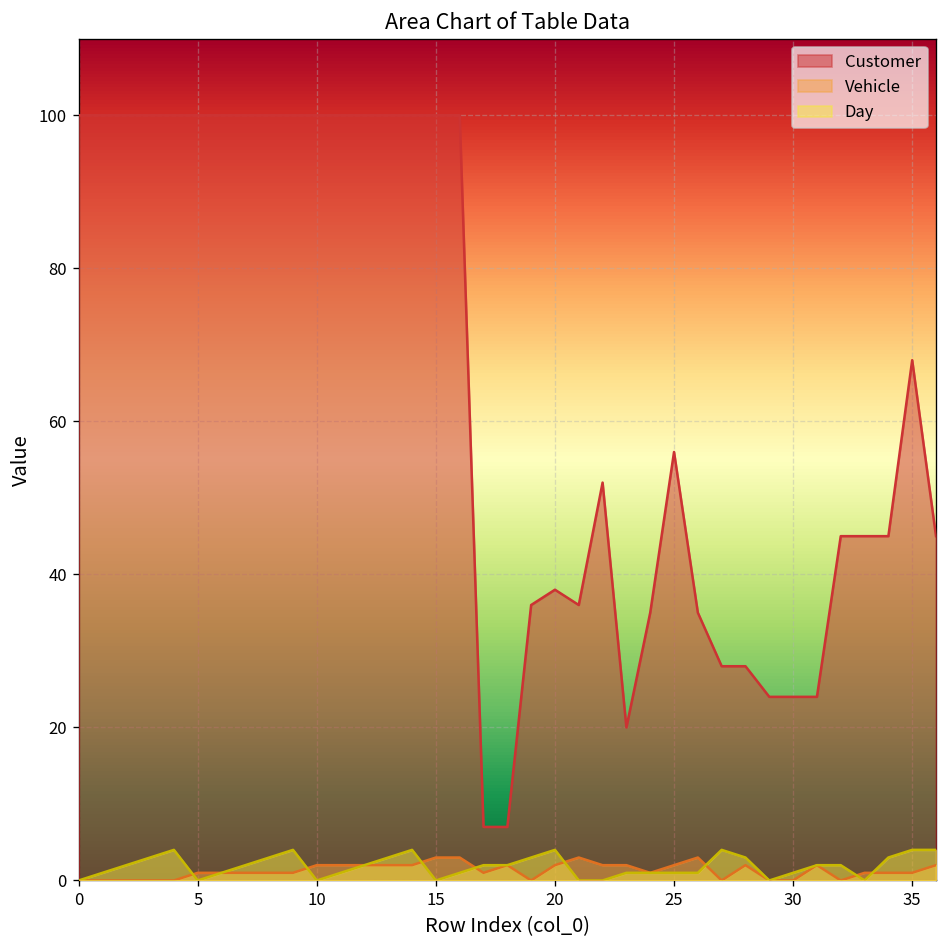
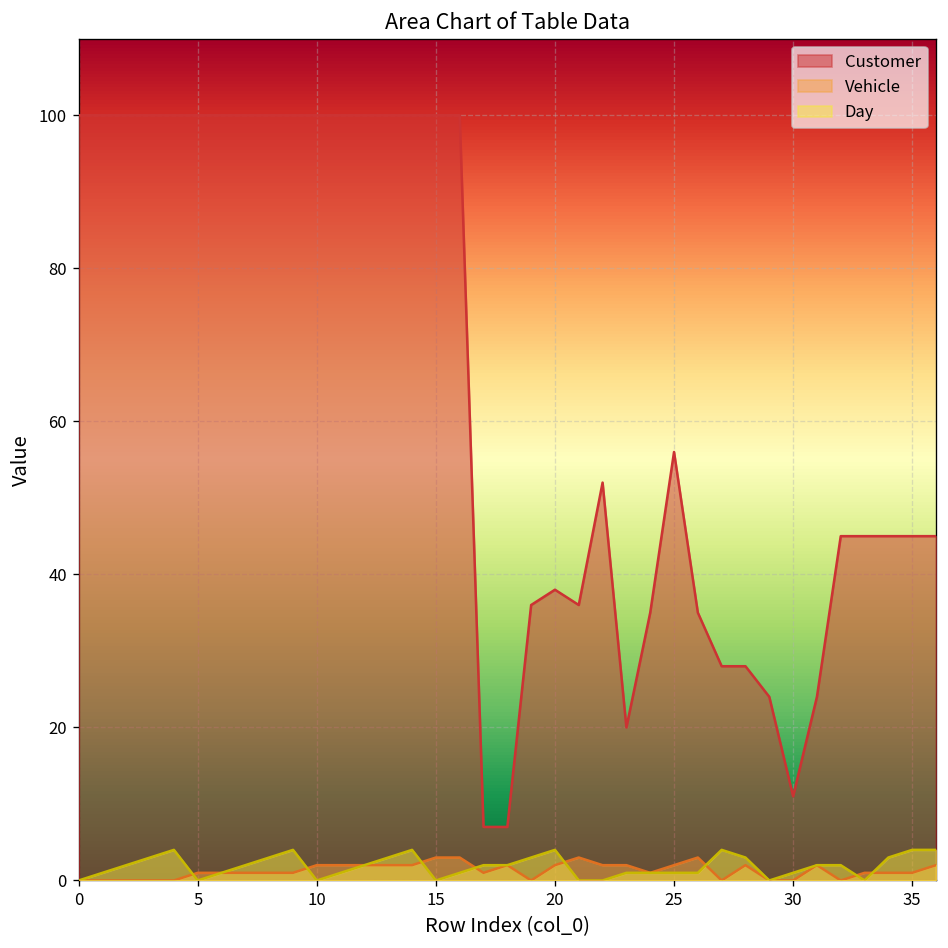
  {
    "Customer": {
      "0": 100,
      "5": 100,
      "10": 100,
      "15": 100,
      "20": 38,
      "25": 56,
-     "30": 24,
-     "35": 68
+     "30": 11,
+     "35": 45
    }
  }
